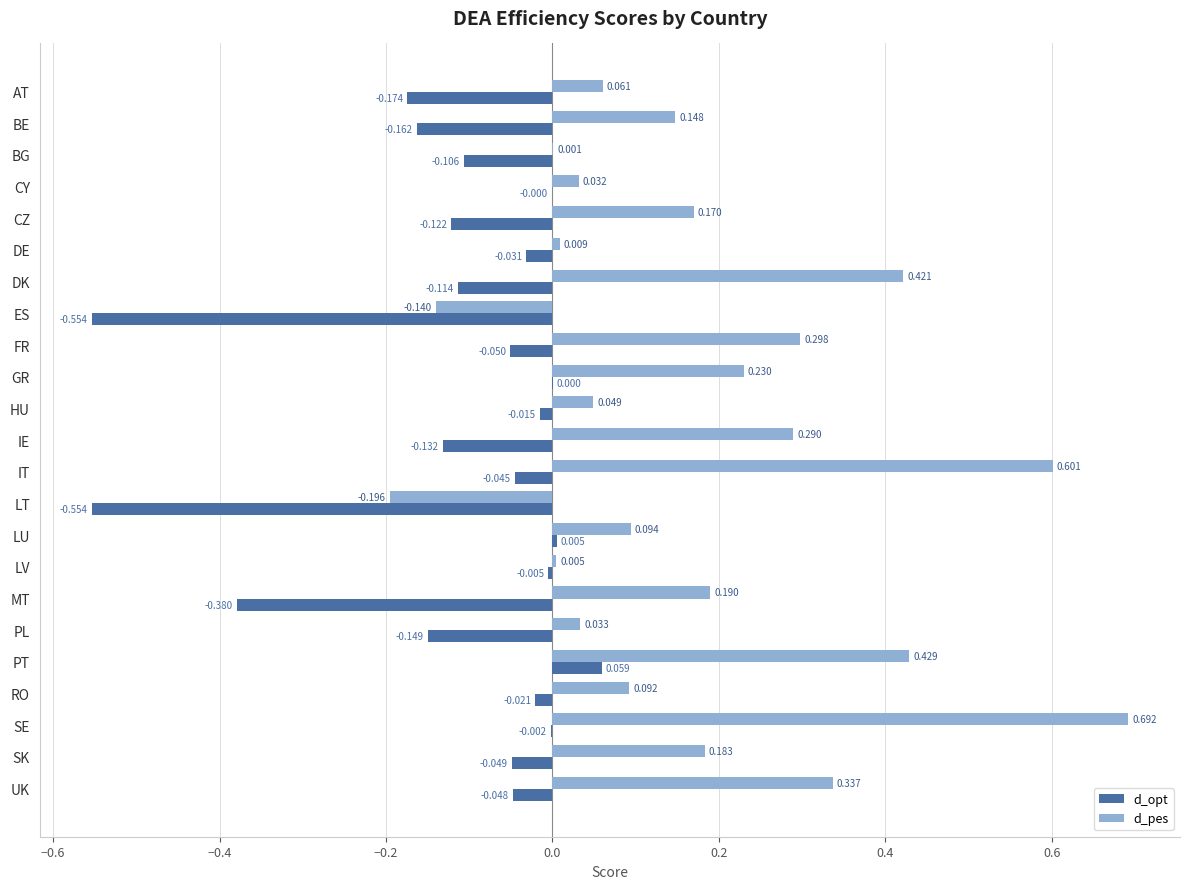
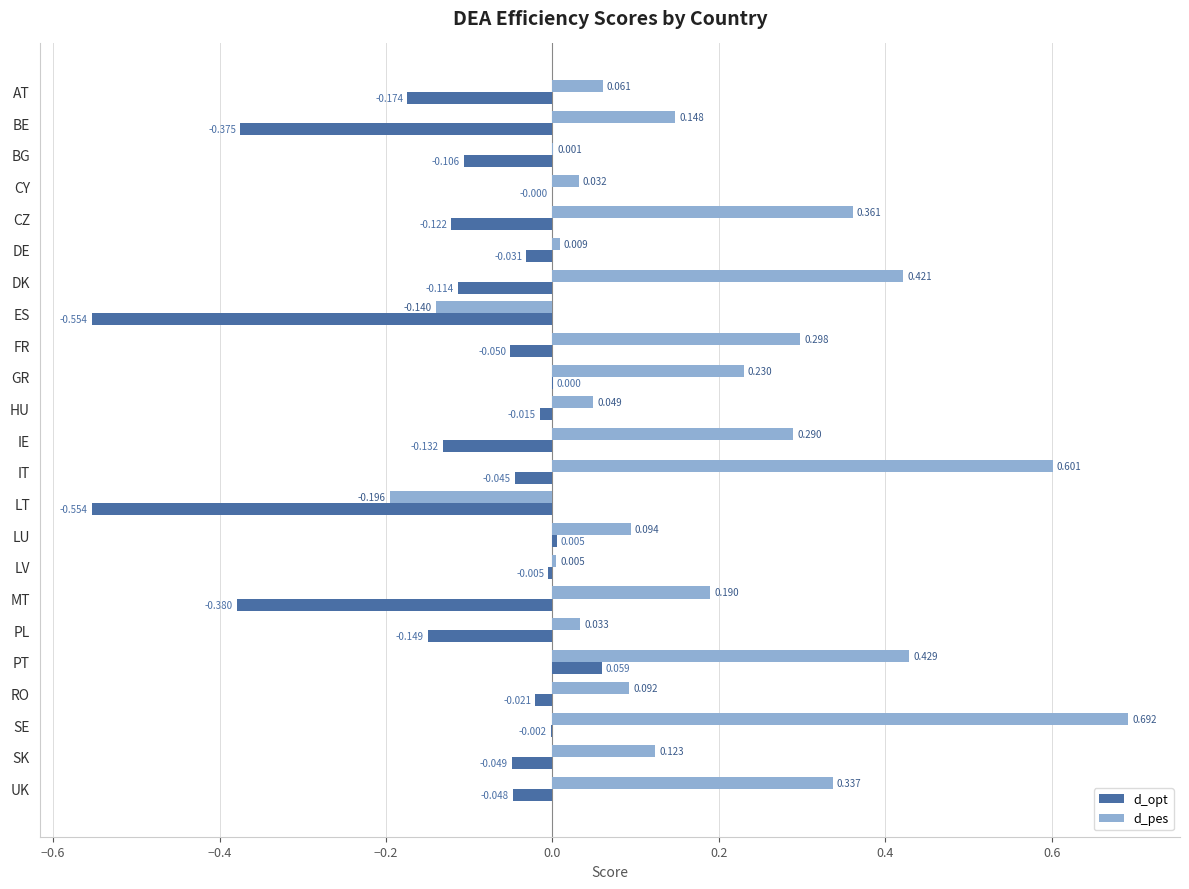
  {
    "d_opt": {
      "AT": -0.174,
-     "BE": -0.162,
+     "BE": -0.375,
      "BG": -0.106,
      "CY": -0.000,
      "CZ": -0.122,
      "DE": -0.031,
      "DK": -0.114,
      "ES": -0.554,
      "FR": -0.050,
      "GR": 0.000,
      "HU": -0.015,
      "IE": -0.132,
      "IT": -0.045,
      "LT": -0.554,
      "LU": 0.005,
      "LV": -0.005,
      "MT": -0.380,
      "PL": -0.149,
      "PT": 0.059,
      "RO": -0.021,
      "SE": -0.002,
      "SK": -0.049,
      "UK": -0.048
    },
    "d_pes": {
      "AT": 0.061,
      "BE": 0.148,
      "BG": 0.001,
      "CY": 0.032,
-     "CZ": 0.170,
+     "CZ": 0.361,
      "DE": 0.009,
      "DK": 0.421,
      "ES": -0.140,
      "FR": 0.298,
      "GR": 0.230,
      "HU": 0.049,
      "IE": 0.290,
      "IT": 0.601,
      "LT": -0.196,
      "LU": 0.094,
      "LV": 0.005,
      "MT": 0.190,
      "PL": 0.033,
      "PT": 0.429,
      "RO": 0.092,
      "SE": 0.692,
-     "SK": 0.183,
+     "SK": 0.123,
      "UK": 0.337
    }
  }
